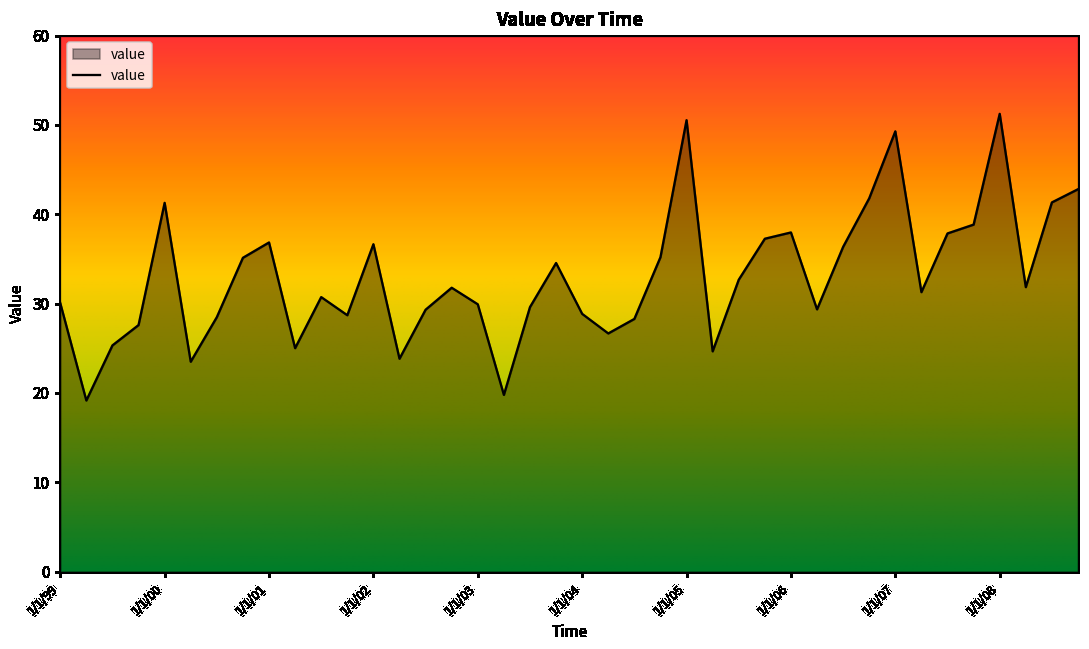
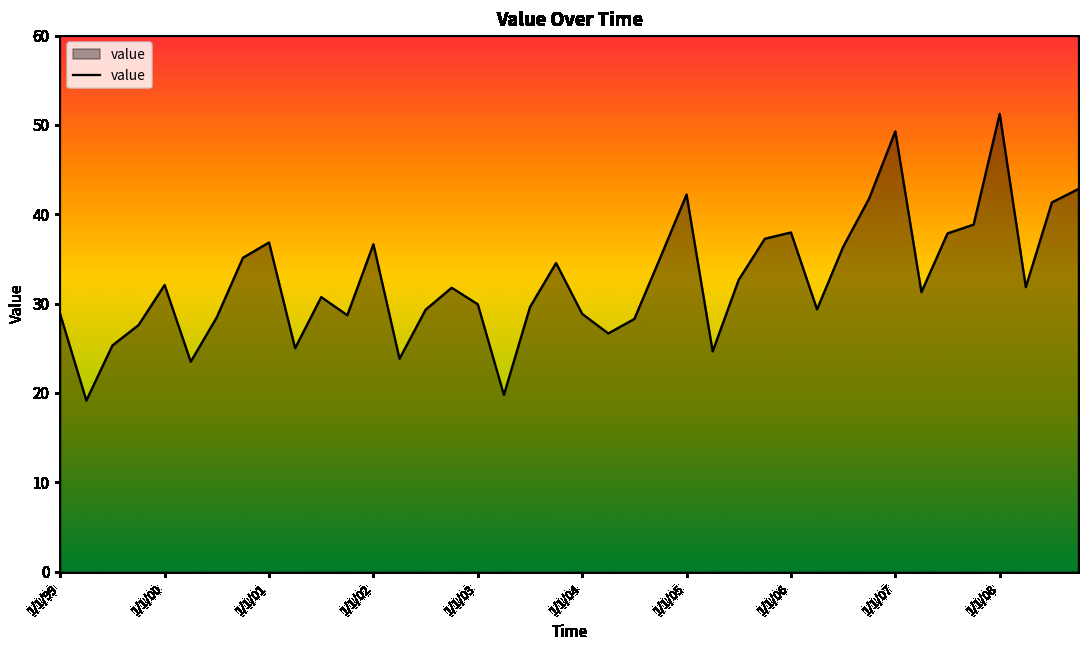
  {
-   "1/1/99": 30,
-   "1/1/00": 41,
+   "1/1/99": 29,
+   "1/1/00": 32,
    "1/1/01": 37,
    "1/1/02": 37,
    "1/1/03": 30,
    "1/1/04": 29,
-   "1/1/05": 51,
+   "1/1/05": 42,
    "1/1/06": 38,
    "1/1/07": 49,
    "1/1/08": 51
  }
